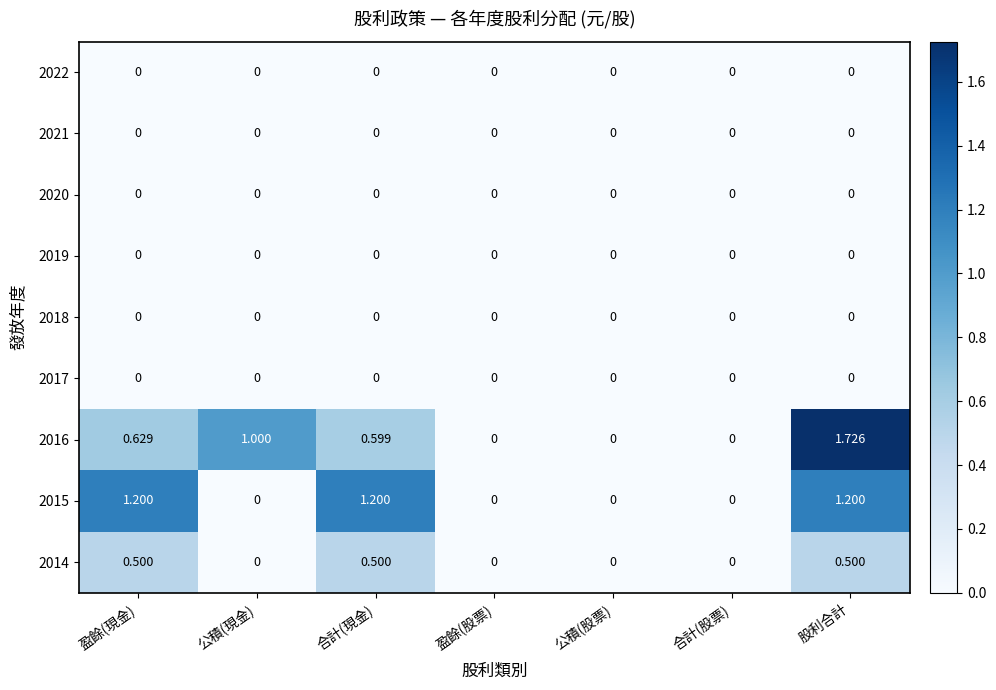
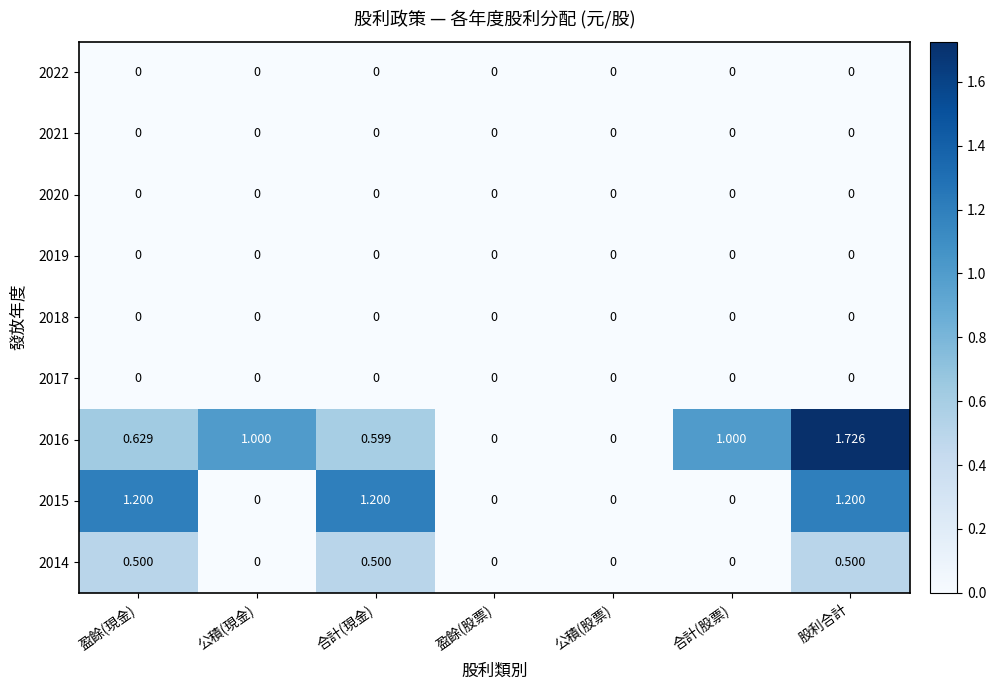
  {
    "2022": {
      "盈餘(現金)": 0,
      "公積(現金)": 0,
      "合計(現金)": 0,
      "盈餘(股票)": 0,
      "公積(股票)": 0,
      "合計(股票)": 0,
      "股利合計": 0
    },
    "2021": {
      "盈餘(現金)": 0,
      "公積(現金)": 0,
      "合計(現金)": 0,
      "盈餘(股票)": 0,
      "公積(股票)": 0,
      "合計(股票)": 0,
      "股利合計": 0
    },
    "2020": {
      "盈餘(現金)": 0,
      "公積(現金)": 0,
      "合計(現金)": 0,
      "盈餘(股票)": 0,
      "公積(股票)": 0,
      "合計(股票)": 0,
      "股利合計": 0
    },
    "2019": {
      "盈餘(現金)": 0,
      "公積(現金)": 0,
      "合計(現金)": 0,
      "盈餘(股票)": 0,
      "公積(股票)": 0,
      "合計(股票)": 0,
      "股利合計": 0
    },
    "2018": {
      "盈餘(現金)": 0,
      "公積(現金)": 0,
      "合計(現金)": 0,
      "盈餘(股票)": 0,
      "公積(股票)": 0,
      "合計(股票)": 0,
      "股利合計": 0
    },
    "2017": {
      "盈餘(現金)": 0,
      "公積(現金)": 0,
      "合計(現金)": 0,
      "盈餘(股票)": 0,
      "公積(股票)": 0,
      "合計(股票)": 0,
      "股利合計": 0
    },
    "2016": {
      "盈餘(現金)": 0.629,
      "公積(現金)": 1.000,
      "合計(現金)": 0.599,
      "盈餘(股票)": 0,
      "公積(股票)": 0,
-     "合計(股票)": 0,
+     "合計(股票)": 1.000,
      "股利合計": 1.726
    },
    "2015": {
      "盈餘(現金)": 1.200,
      "公積(現金)": 0,
      "合計(現金)": 1.200,
      "盈餘(股票)": 0,
      "公積(股票)": 0,
      "合計(股票)": 0,
      "股利合計": 1.200
    },
    "2014": {
      "盈餘(現金)": 0.500,
      "公積(現金)": 0,
      "合計(現金)": 0.500,
      "盈餘(股票)": 0,
      "公積(股票)": 0,
      "合計(股票)": 0,
      "股利合計": 0.500
    }
  }
